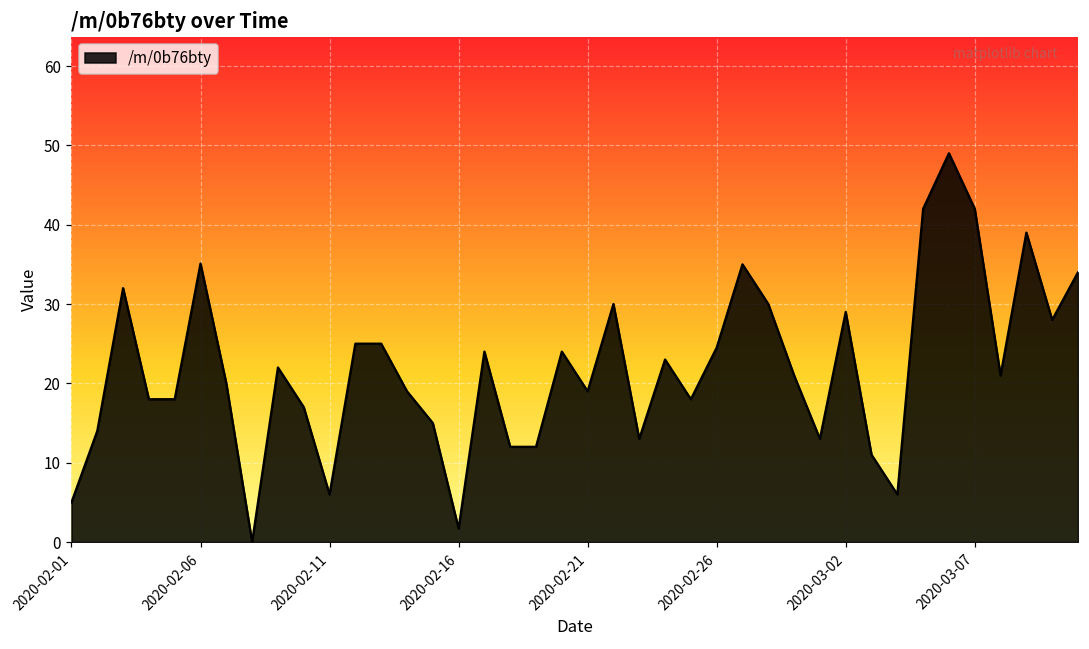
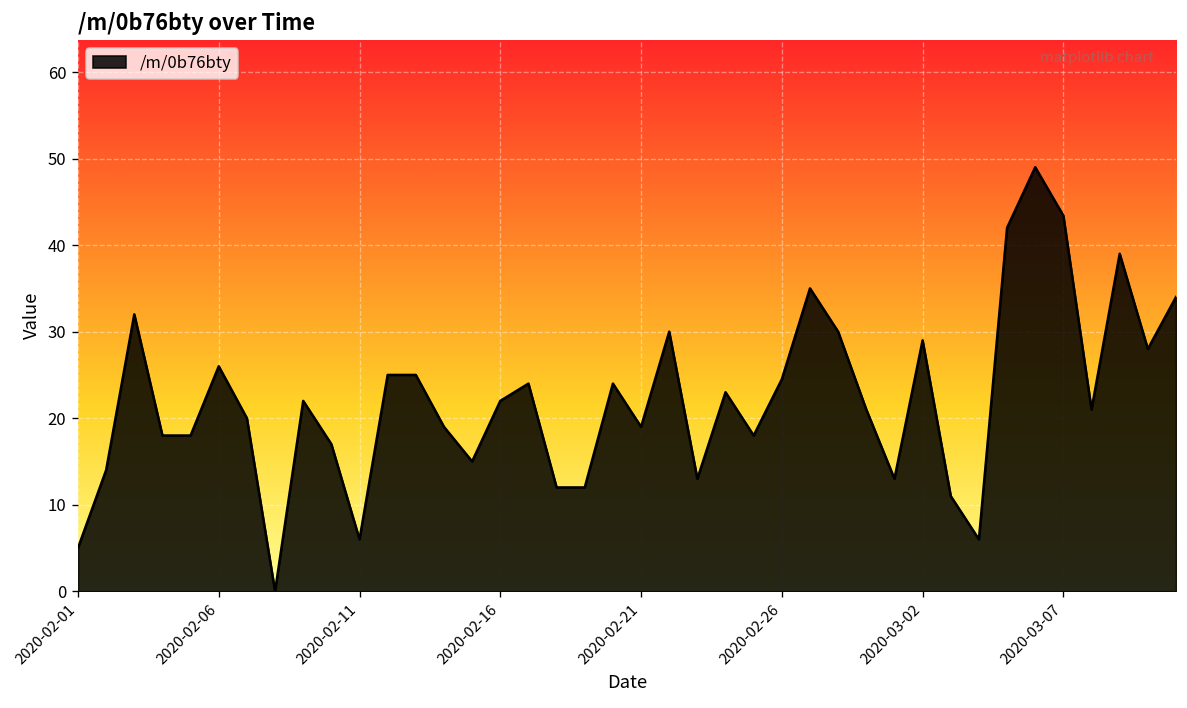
  {
    "2020-02-01": 5,
-   "2020-02-06": 35,
+   "2020-02-06": 26,
    "2020-02-11": 6,
-   "2020-02-16": 2,
+   "2020-02-16": 22,
    "2020-02-21": 19,
    "2020-02-26": 25,
    "2020-03-02": 29,
-   "2020-03-07": 42
+   "2020-03-07": 43
  }
